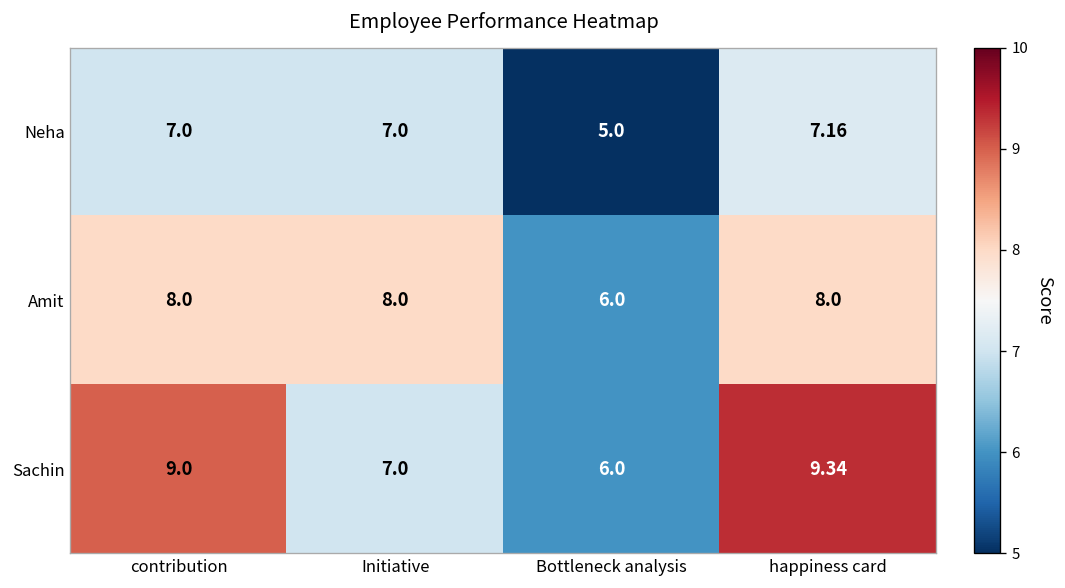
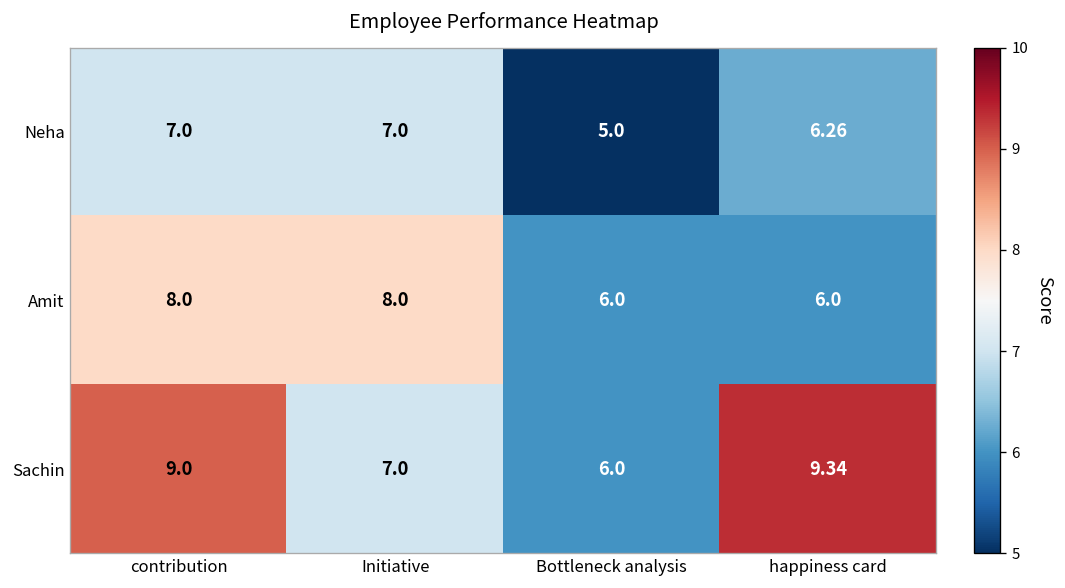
  {
    "Neha": {
      "contribution": 7.0,
      "Initiative": 7.0,
      "Bottleneck analysis": 5.0,
-     "happiness card": 7.16
+     "happiness card": 6.26
    },
    "Amit": {
      "contribution": 8.0,
      "Initiative": 8.0,
      "Bottleneck analysis": 6.0,
-     "happiness card": 8.0
+     "happiness card": 6.0
    },
    "Sachin": {
      "contribution": 9.0,
      "Initiative": 7.0,
      "Bottleneck analysis": 6.0,
      "happiness card": 9.34
    }
  }
